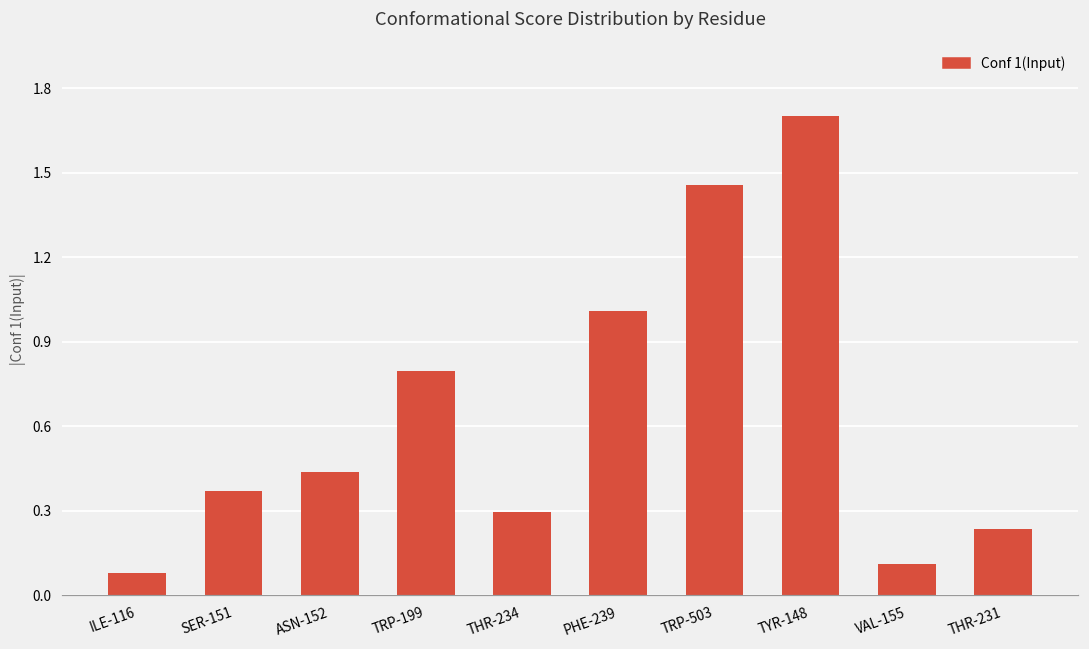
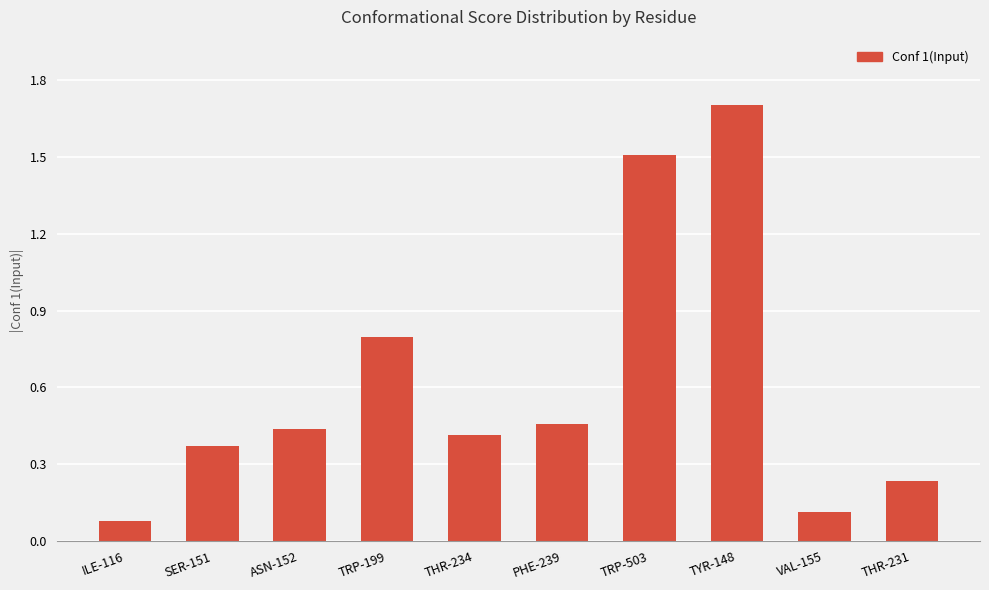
  {
    "ILE-116": 0.08,
    "SER-151": 0.37,
    "ASN-152": 0.44,
    "TRP-199": 0.80,
-   "THR-234": 0.29,
-   "PHE-239": 1.01,
-   "TRP-503": 1.46,
+   "THR-234": 0.41,
+   "PHE-239": 0.46,
+   "TRP-503": 1.51,
    "TYR-148": 1.70,
    "VAL-155": 0.11,
    "THR-231": 0.24
  }
